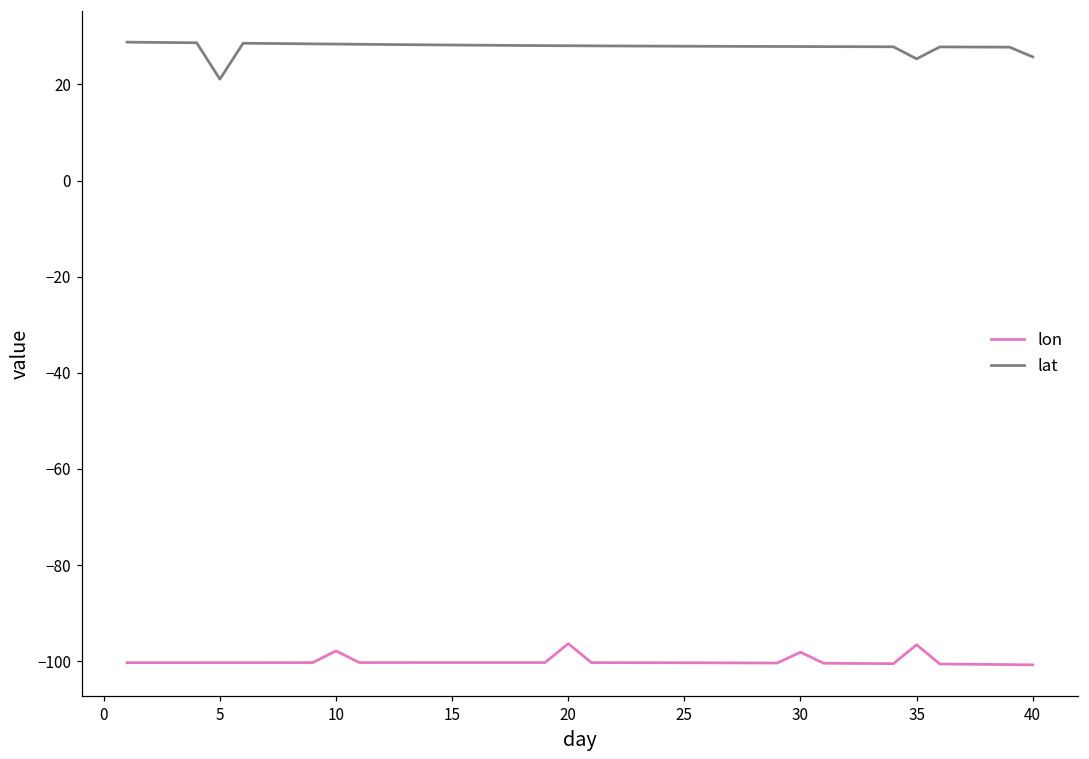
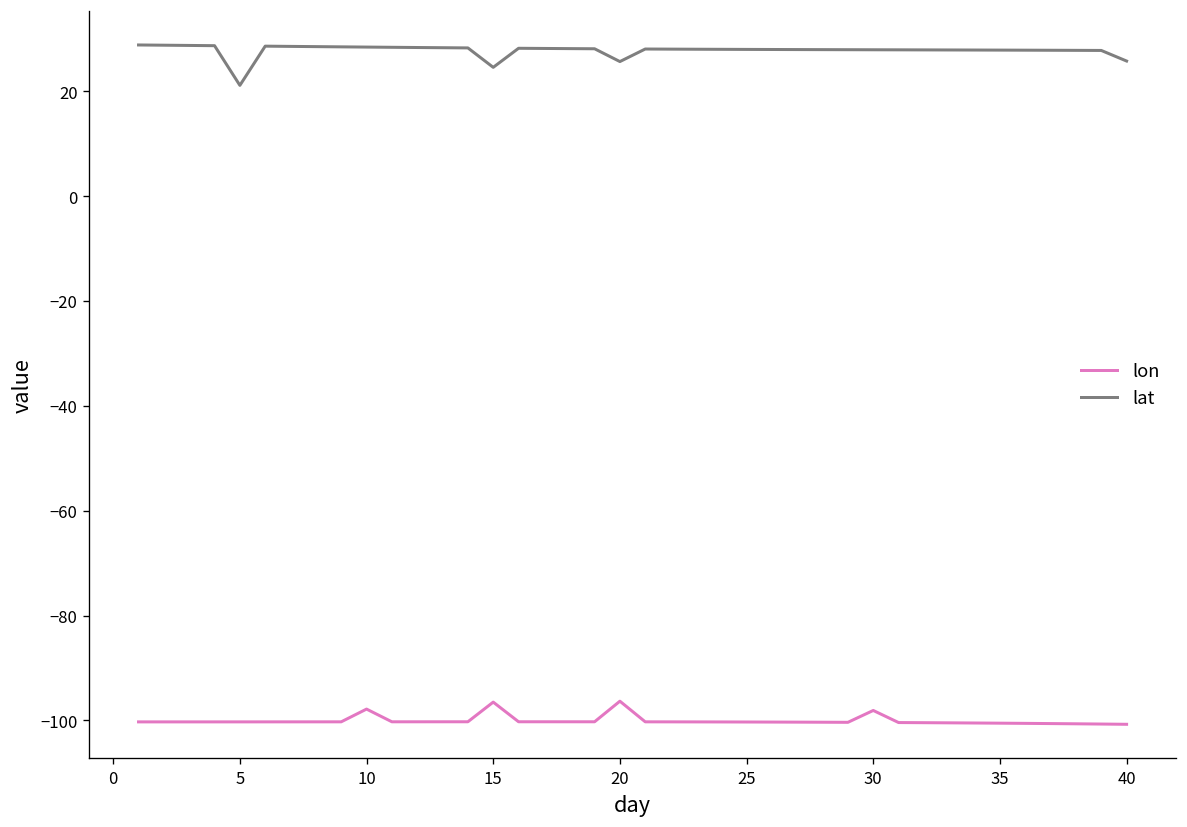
  {
    "lon": {
      "5": -100,
      "10": -98,
-     "15": -100,
+     "15": -97,
      "20": -96,
      "25": -100,
      "30": -98,
-     "35": -97,
+     "35": -101,
      "40": -101
    },
    "lat": {
      "5": 21,
      "10": 28,
-     "15": 28,
-     "20": 28,
+     "15": 25,
+     "20": 26,
      "25": 28,
      "30": 28,
-     "35": 25,
+     "35": 28,
      "40": 26
    }
  }
